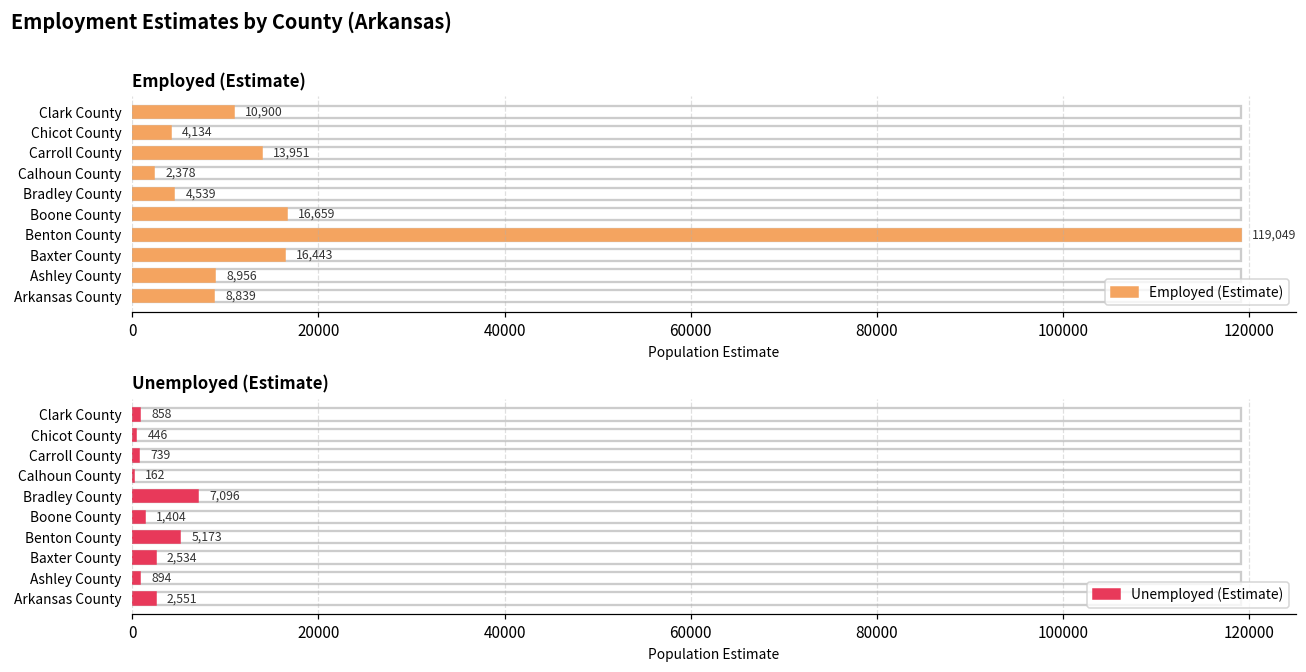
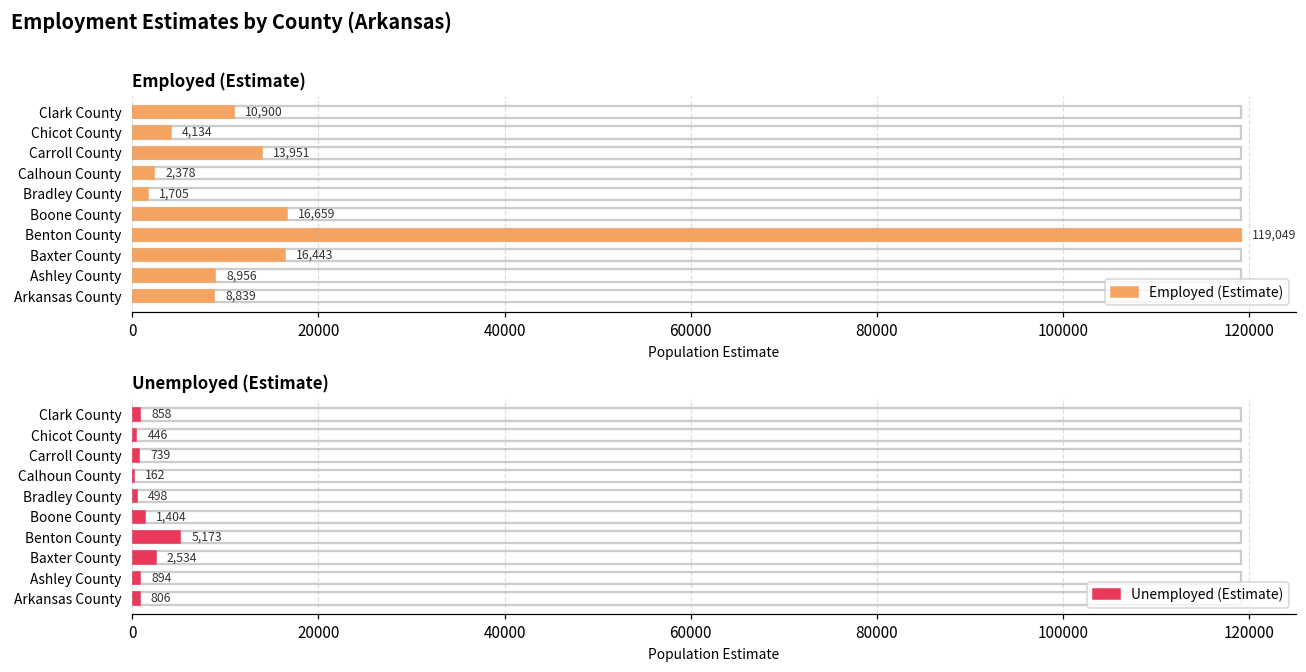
  {
    "Employed (Estimate)": {
      "Employed (Estimate)": {
-       "Bradley County": "4,539",
+       "Bradley County": "1,705",
        "Benton County": "119,049"
      }
    },
    "Unemployed (Estimate)": {
      "Unemployed (Estimate)": {
        "Calhoun County": "162",
-       "Bradley County": "7,096",
-       "Arkansas County": "2,551"
+       "Bradley County": "498",
+       "Arkansas County": "806"
      }
    }
  }
